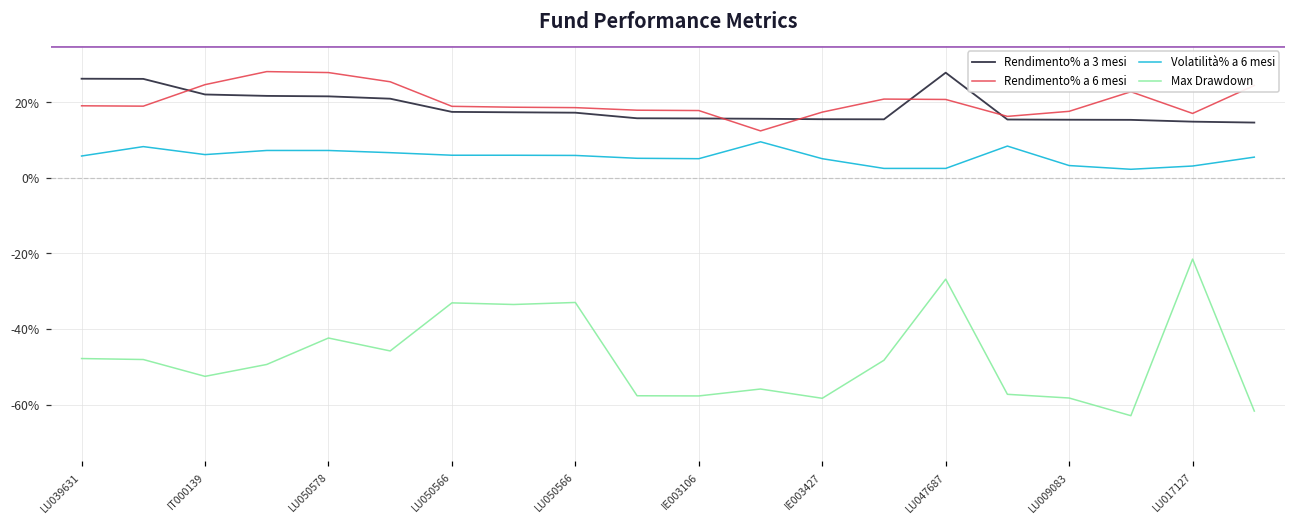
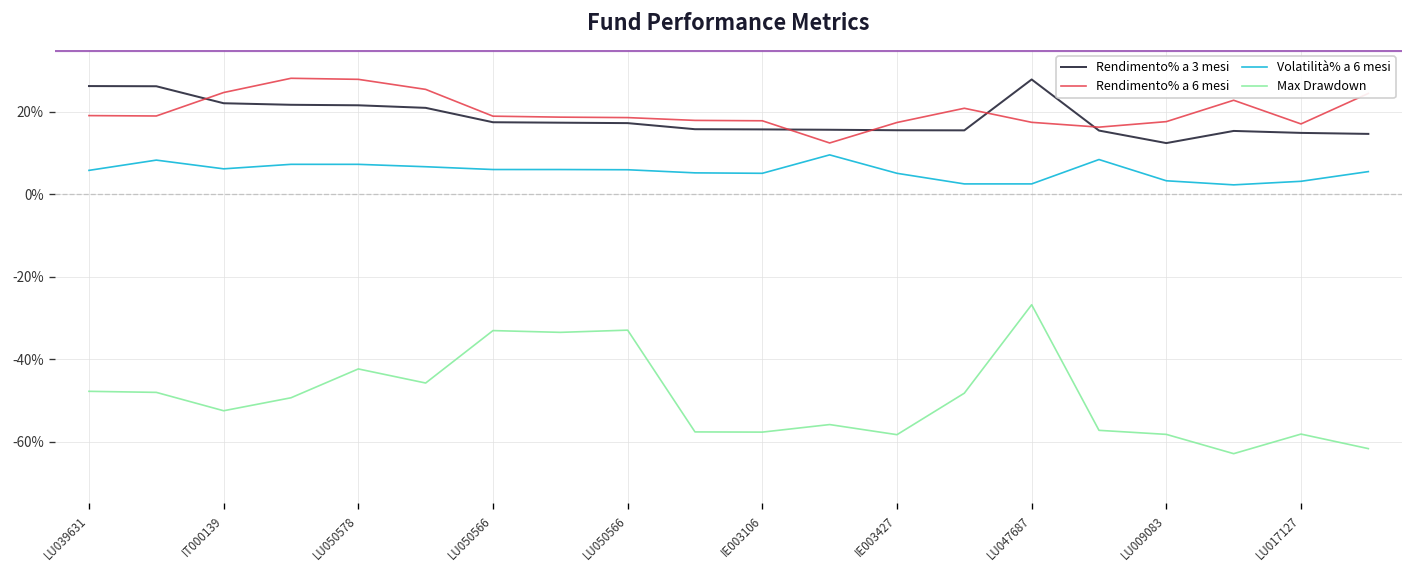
  {
    "Rendimento% a 3 mesi": {
      "LU039631": "26%",
      "IT000139": "22%",
      "LU050578": "22%",
      "IE003106": "16%",
      "IE003427": "16%",
      "LU047687": "28%",
-     "LU009083": "15%",
+     "LU009083": "12%",
      "LU017127": "15%"
    },
    "Rendimento% a 6 mesi": {
      "LU039631": "19%",
      "IT000139": "25%",
      "LU050578": "28%",
      "IE003106": "18%",
      "IE003427": "17%",
-     "LU047687": "21%",
+     "LU047687": "17%",
      "LU009083": "18%",
      "LU017127": "17%"
    },
    "Volatilità% a 6 mesi": {
      "LU039631": "6%",
      "IT000139": "6%",
      "LU050578": "7%",
      "IE003106": "5%",
      "IE003427": "5%",
      "LU047687": "3%",
      "LU009083": "3%",
      "LU017127": "3%"
    },
    "Max Drawdown": {
      "LU039631": "-48%",
      "IT000139": "-53%",
      "LU050578": "-42%",
      "IE003106": "-58%",
      "IE003427": "-58%",
      "LU047687": "-27%",
      "LU009083": "-58%",
-     "LU017127": "-21%"
+     "LU017127": "-58%"
    }
  }
